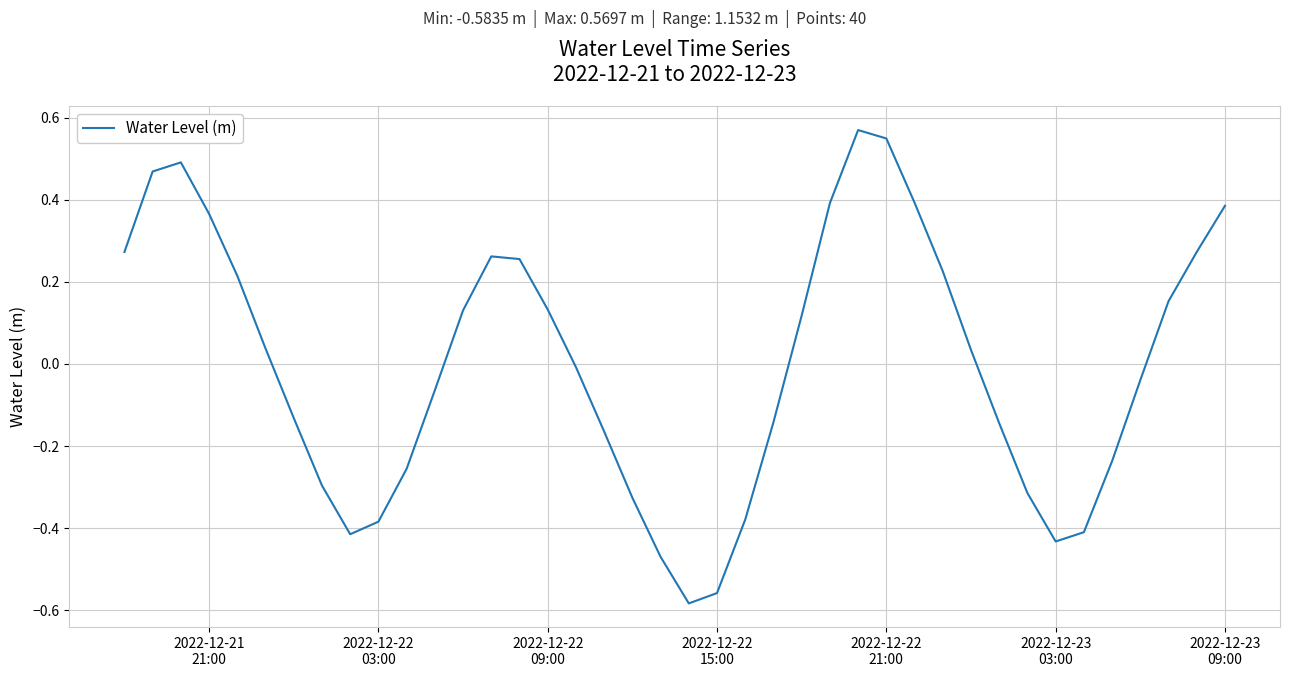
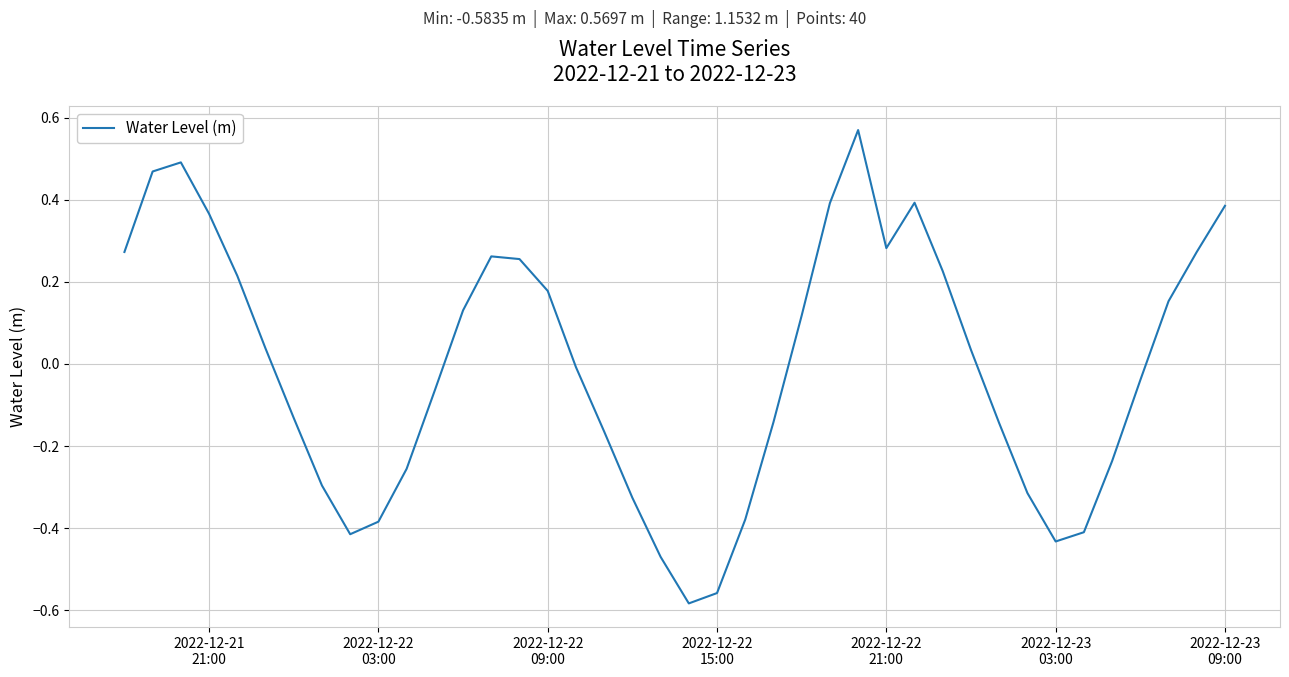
  {
    "2022-12-21 21:00": 0.37,
    "2022-12-22 03:00": -0.38,
-   "2022-12-22 09:00": 0.13,
+   "2022-12-22 09:00": 0.18,
    "2022-12-22 15:00": -0.56,
-   "2022-12-22 21:00": 0.55,
+   "2022-12-22 21:00": 0.28,
    "2022-12-23 03:00": -0.43,
    "2022-12-23 09:00": 0.39
  }
